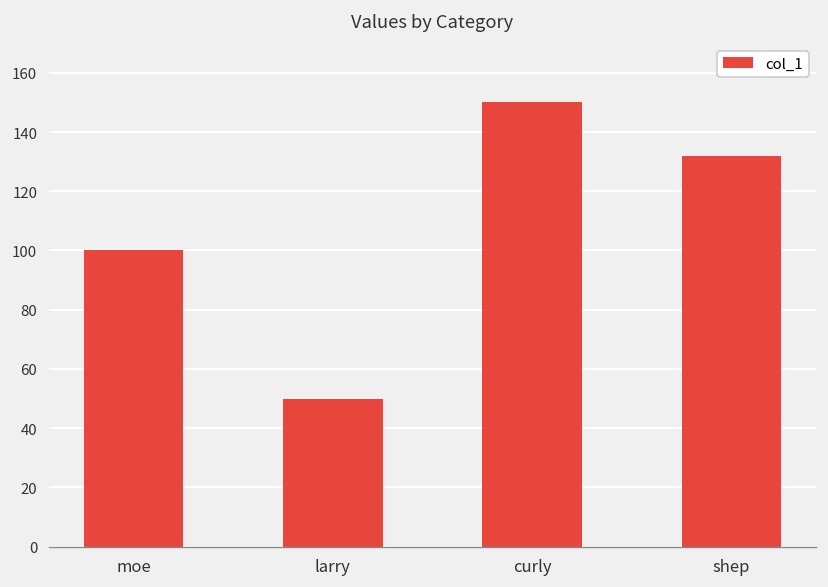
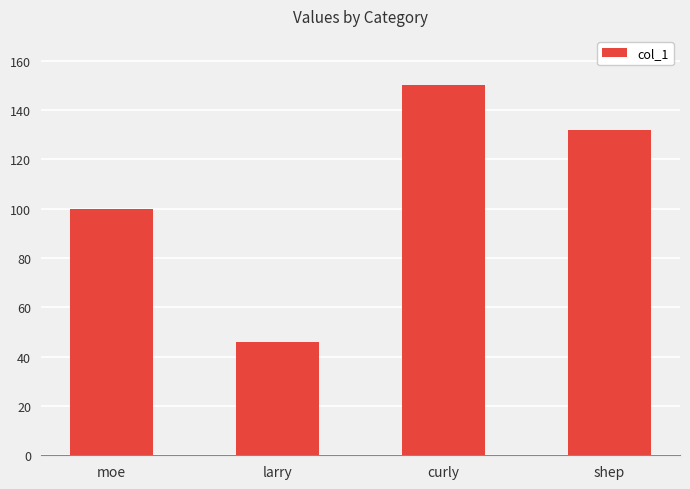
  {
    "moe": 100,
-   "larry": 50,
+   "larry": 46,
    "curly": 150,
    "shep": 132
  }
